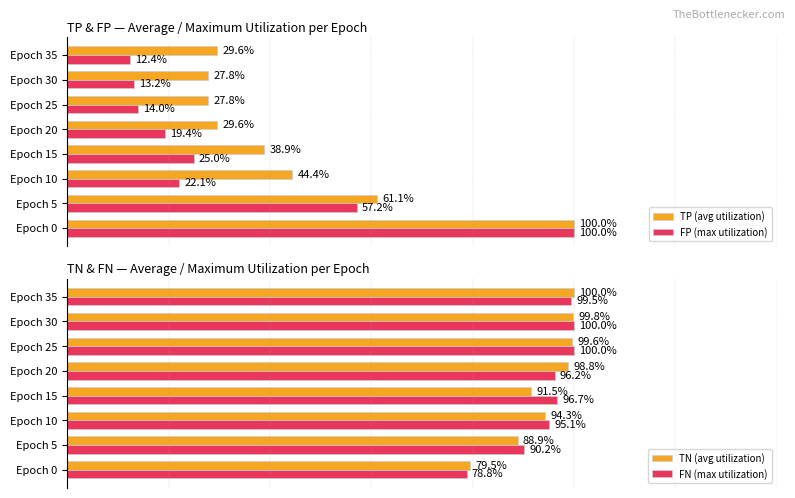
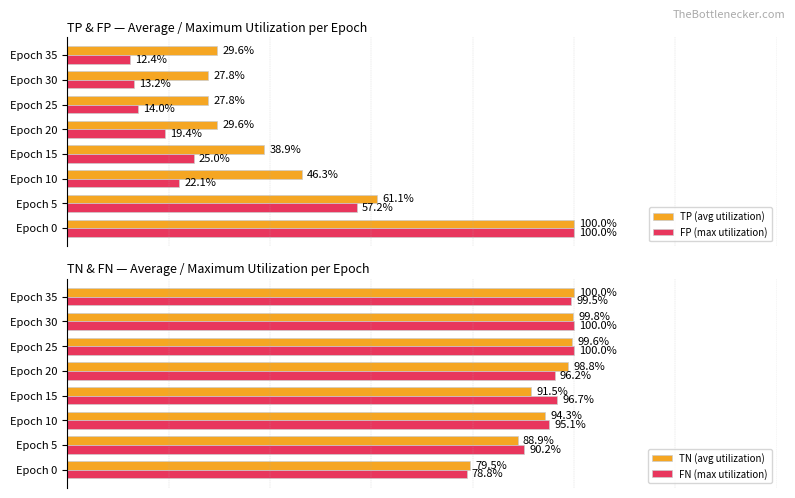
  {
    "TP & FP — Average / Maximum Utilization per Epoch": {
      "TP (avg utilization)": {
        "Epoch 35": "29.6%",
        "Epoch 30": "27.8%",
        "Epoch 25": "27.8%",
        "Epoch 20": "29.6%",
        "Epoch 15": "38.9%",
-       "Epoch 10": "44.4%",
+       "Epoch 10": "46.3%",
        "Epoch 5": "61.1%",
        "Epoch 0": "100.0%"
      },
      "FP (max utilization)": {
        "Epoch 35": "12.4%",
        "Epoch 30": "13.2%",
        "Epoch 25": "14.0%",
        "Epoch 20": "19.4%",
        "Epoch 15": "25.0%",
        "Epoch 10": "22.1%",
        "Epoch 5": "57.2%",
        "Epoch 0": "100.0%"
      }
    },
    "TN & FN — Average / Maximum Utilization per Epoch": {
      "TN (avg utilization)": {
        "Epoch 35": "100.0%",
        "Epoch 30": "99.8%",
        "Epoch 25": "99.6%",
        "Epoch 20": "98.8%",
        "Epoch 15": "91.5%",
        "Epoch 10": "94.3%",
        "Epoch 5": "88.9%",
        "Epoch 0": "79.5%"
      },
      "FN (max utilization)": {
        "Epoch 35": "99.5%",
        "Epoch 30": "100.0%",
        "Epoch 25": "100.0%",
        "Epoch 20": "96.2%",
        "Epoch 15": "96.7%",
        "Epoch 10": "95.1%",
        "Epoch 5": "90.2%",
        "Epoch 0": "78.8%"
      }
    }
  }
